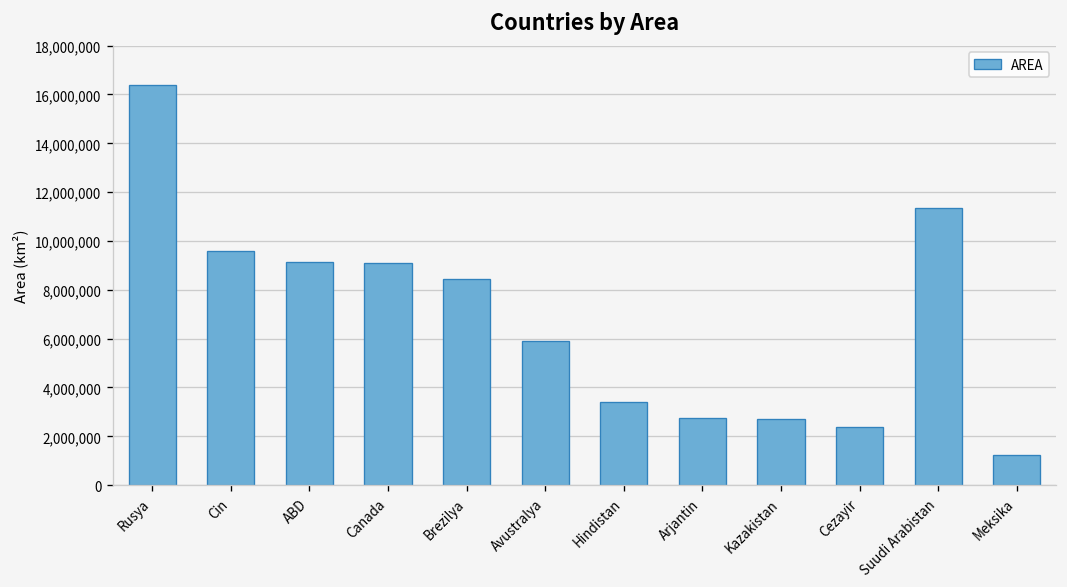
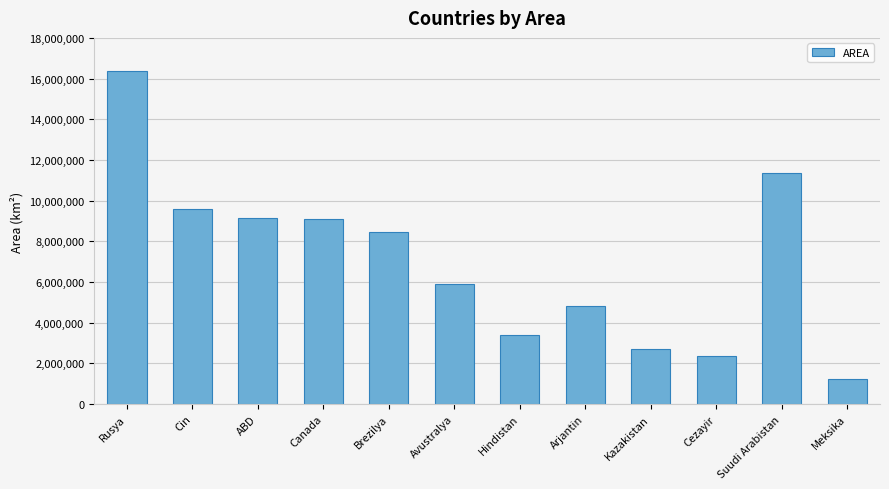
  {
    "Rusya": "16,400,000",
    "Cin": "9,600,000",
    "ABD": "9,200,000",
    "Canada": "9,100,000",
    "Brezilya": "8,500,000",
    "Avustralya": "5,900,000",
    "Hindistan": "3,400,000",
-   "Arjantin": "2,700,000",
+   "Arjantin": "4,800,000",
    "Kazakistan": "2,700,000",
    "Cezayir": "2,400,000",
    "Suudi Arabistan": "11,400,000",
    "Meksika": "1,200,000"
  }
